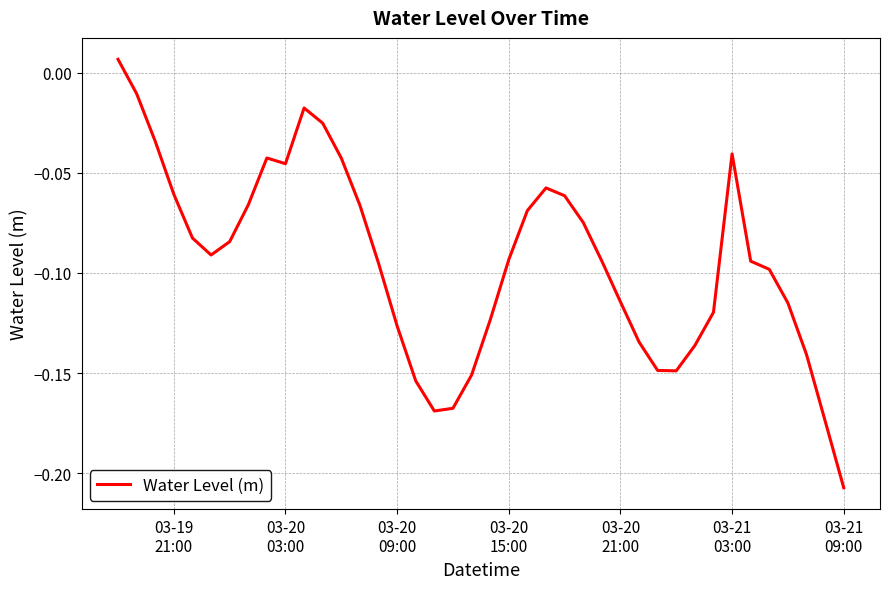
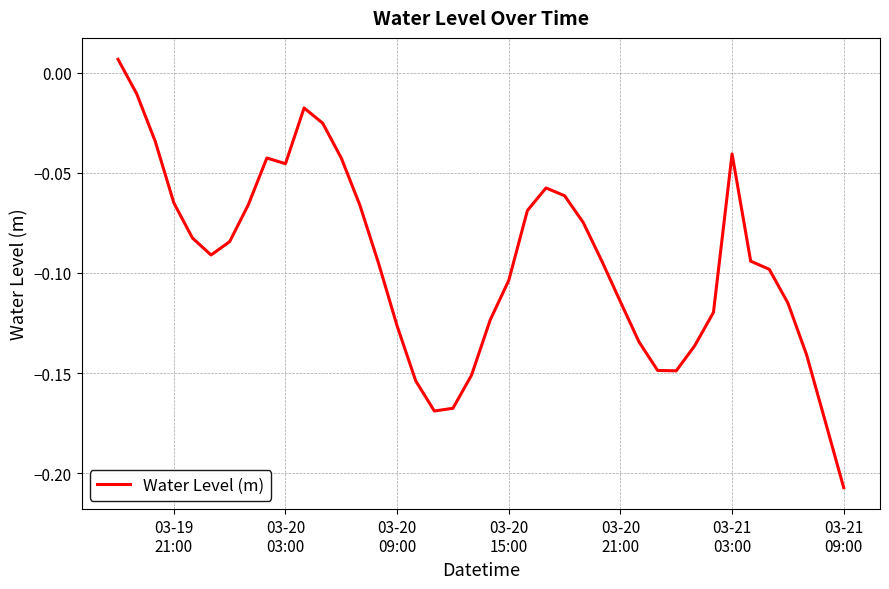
  {
-   "03-19 21:00": -0.061,
+   "03-19 21:00": -0.065,
    "03-20 03:00": -0.045,
    "03-20 09:00": -0.126,
-   "03-20 15:00": -0.093,
+   "03-20 15:00": -0.104,
    "03-20 21:00": -0.114,
    "03-21 03:00": -0.041,
    "03-21 09:00": -0.207
  }
